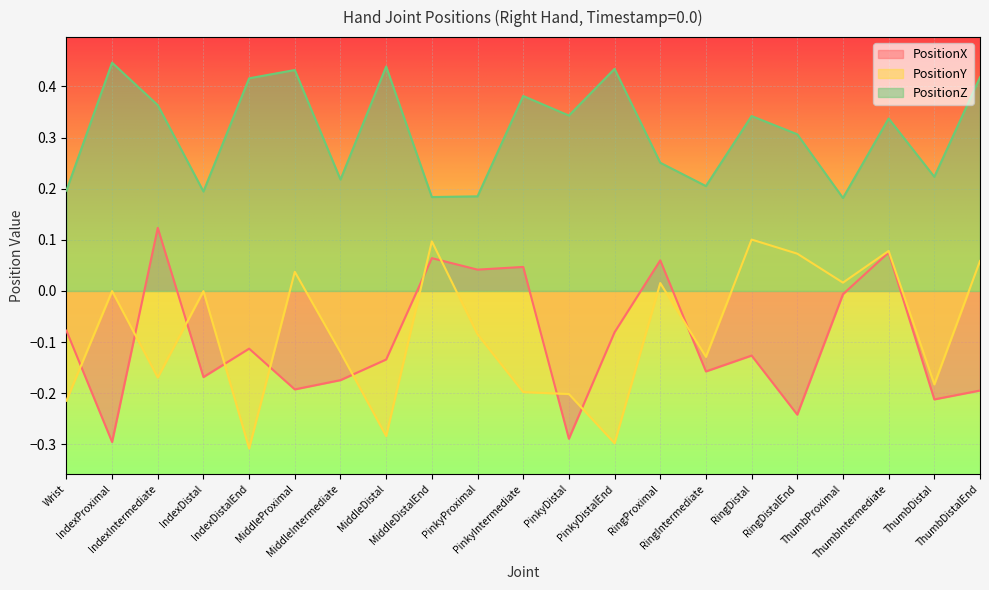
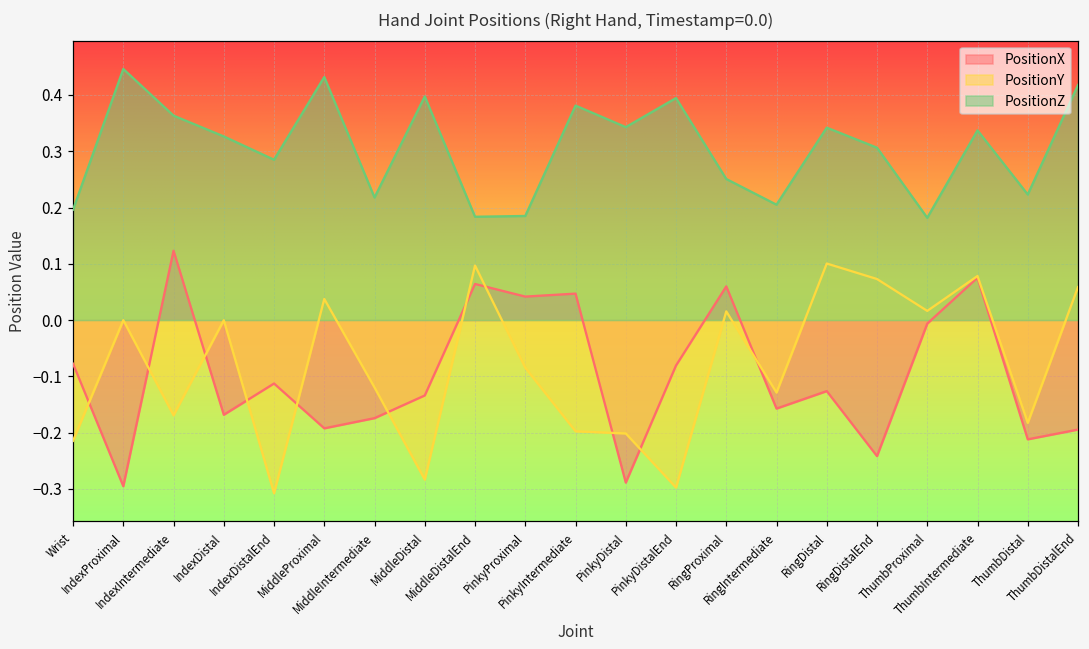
  {
    "PositionZ": {
      "Wrist": 0.20,
      "IndexProximal": 0.45,
      "IndexIntermediate": 0.36,
-     "IndexDistal": 0.19,
-     "IndexDistalEnd": 0.42,
+     "IndexDistal": 0.33,
+     "IndexDistalEnd": 0.28,
      "MiddleProximal": 0.43,
      "MiddleIntermediate": 0.22,
-     "MiddleDistal": 0.44,
+     "MiddleDistal": 0.40,
      "MiddleDistalEnd": 0.18,
      "PinkyProximal": 0.19,
      "PinkyIntermediate": 0.38,
      "PinkyDistal": 0.34,
-     "PinkyDistalEnd": 0.43,
+     "PinkyDistalEnd": 0.39,
      "RingProximal": 0.25,
      "RingIntermediate": 0.21,
      "RingDistal": 0.34,
      "RingDistalEnd": 0.31,
      "ThumbProximal": 0.18,
      "ThumbIntermediate": 0.34,
      "ThumbDistal": 0.22,
      "ThumbDistalEnd": 0.42
    }
  }
